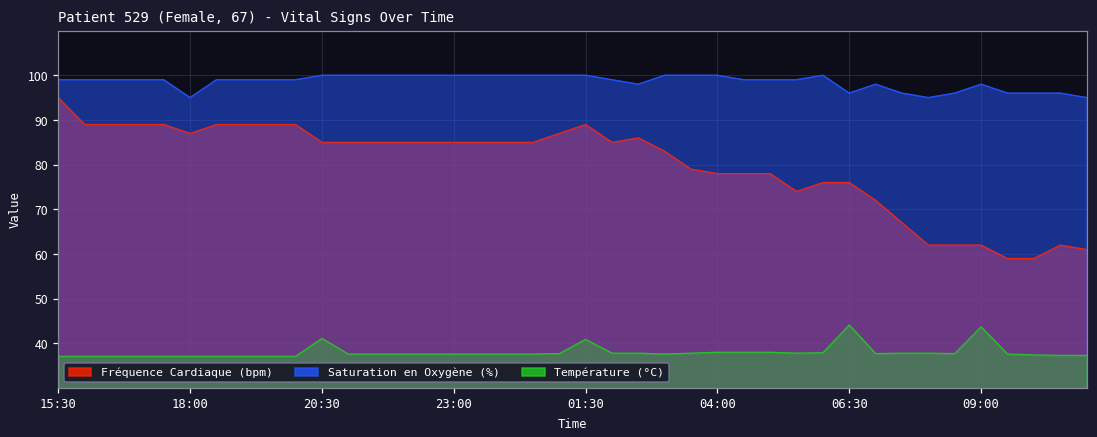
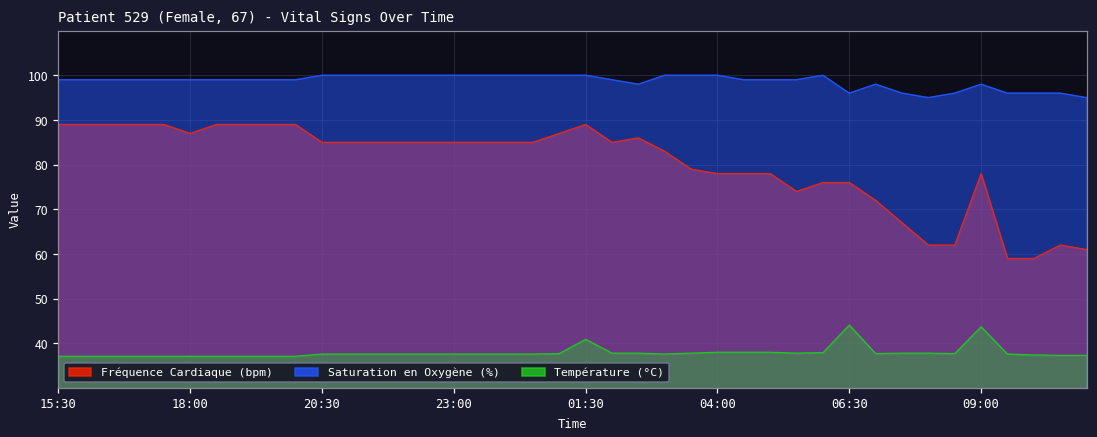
  {
    "Fréquence Cardiaque (bpm)": {
-     "15:30": 95,
+     "15:30": 89,
      "18:00": 87,
      "20:30": 85,
      "23:00": 85,
      "01:30": 89,
      "04:00": 78,
      "06:30": 76,
-     "09:00": 62
+     "09:00": 78
    },
    "Saturation en Oxygène (%)": {
      "15:30": 99,
-     "18:00": 95,
+     "18:00": 99,
      "20:30": 100,
      "23:00": 100,
      "01:30": 100,
      "04:00": 100,
      "06:30": 96,
      "09:00": 98
    },
    "Température (°C)": {
      "15:30": 37,
      "18:00": 37,
-     "20:30": 41,
+     "20:30": 38,
      "23:00": 38,
      "01:30": 41,
      "04:00": 38,
      "06:30": 44,
      "09:00": 44
    }
  }
